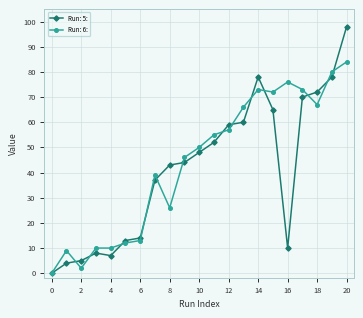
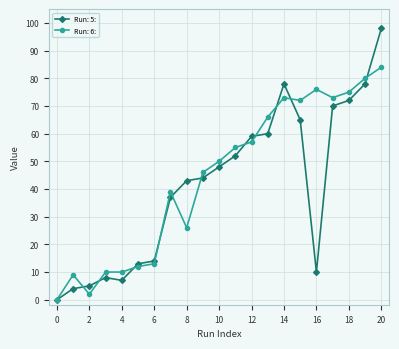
  {
    "Run: 5:": {
      "2": 5,
      "4": 7,
      "8": 43,
      "10": 48,
      "12": 59,
      "14": 78,
      "16": 10,
      "18": 72,
      "20": 98
    },
    "Run: 6:": {
      "2": 2,
      "4": 10,
      "8": 26,
      "10": 50,
      "12": 57,
      "14": 73,
      "16": 76,
-     "18": 67,
+     "18": 75,
      "20": 84
    }
  }
